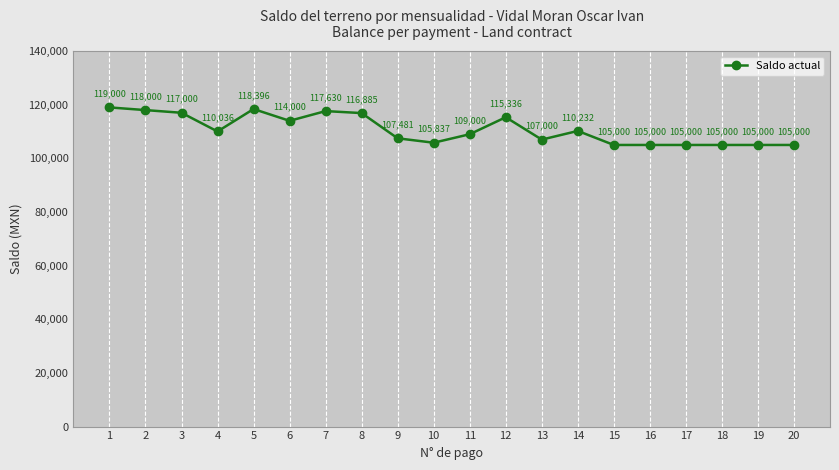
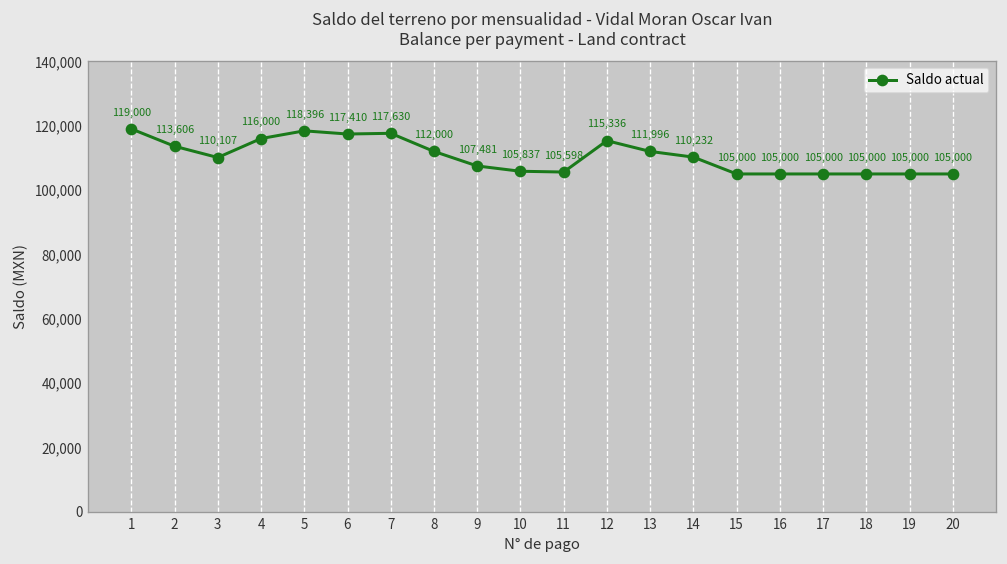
  {
    "1": "119,000",
-   "2": "118,000",
-   "3": "117,000",
-   "4": "110,036",
+   "2": "113,606",
+   "3": "110,107",
+   "4": "116,000",
    "5": "118,396",
-   "6": "114,000",
+   "6": "117,410",
    "7": "117,630",
-   "8": "116,885",
+   "8": "112,000",
    "9": "107,481",
    "10": "105,837",
-   "11": "109,000",
+   "11": "105,598",
    "12": "115,336",
-   "13": "107,000",
+   "13": "111,996",
    "14": "110,232",
    "15": "105,000",
    "16": "105,000",
    "17": "105,000",
    "18": "105,000",
    "19": "105,000",
    "20": "105,000"
  }
